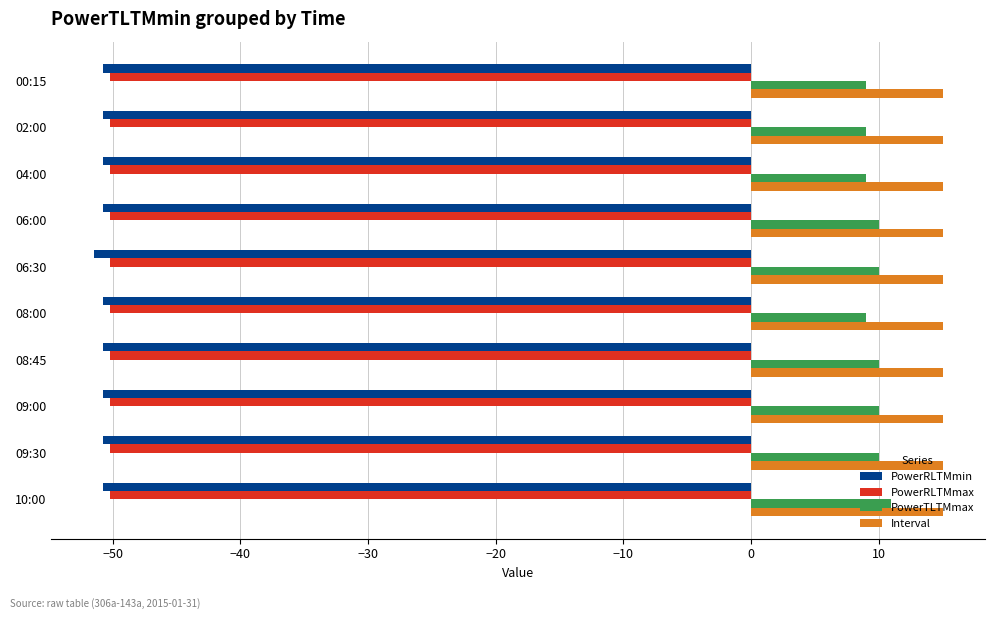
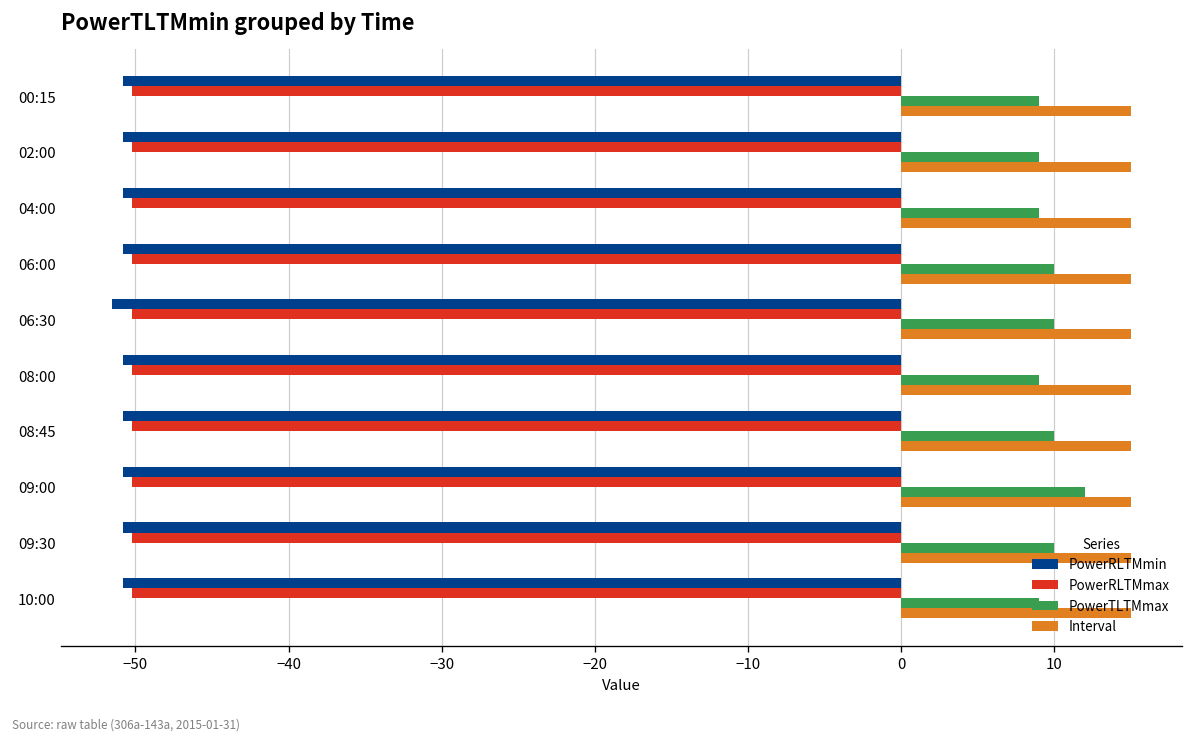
  {
    "PowerRLTMmin": {
      "00:15": -50.8,
      "02:00": -50.8,
      "04:00": -50.8,
      "06:00": -50.8,
      "06:30": -51.5,
      "08:00": -50.8,
      "08:45": -50.8,
      "09:00": -50.8,
      "09:30": -50.8,
      "10:00": -50.8
    },
    "PowerRLTMmax": {
      "00:15": -50.2,
      "02:00": -50.2,
      "04:00": -50.2,
      "06:00": -50.2,
      "06:30": -50.2,
      "08:00": -50.2,
      "08:45": -50.2,
      "09:00": -50.2,
      "09:30": -50.2,
      "10:00": -50.2
    },
    "PowerTLTMmax": {
      "00:15": 9,
      "02:00": 9,
      "04:00": 9,
      "06:00": 10,
      "06:30": 10,
      "08:00": 9,
      "08:45": 10,
-     "09:00": 10,
+     "09:00": 12,
      "09:30": 10,
-     "10:00": 11
+     "10:00": 9
    },
    "Interval": {
      "00:15": 15,
      "02:00": 15,
      "04:00": 15,
      "06:00": 15,
      "06:30": 15,
      "08:00": 15,
      "08:45": 15,
      "09:00": 15,
      "09:30": 15,
      "10:00": 15
    }
  }
